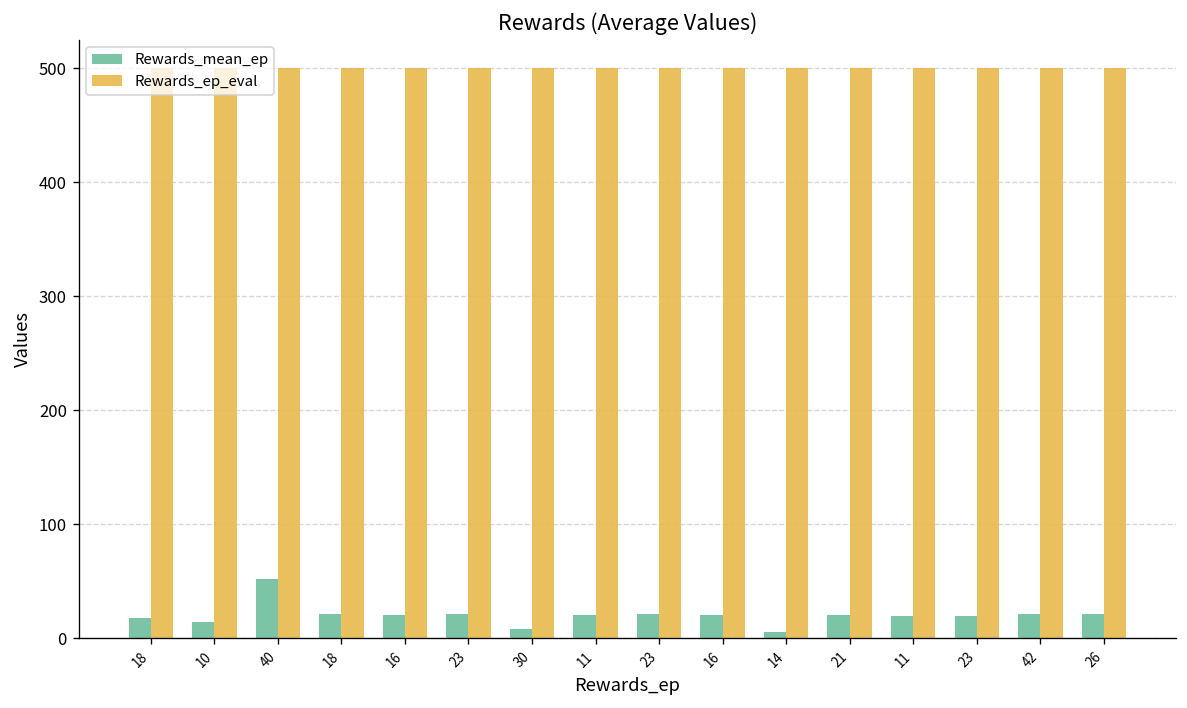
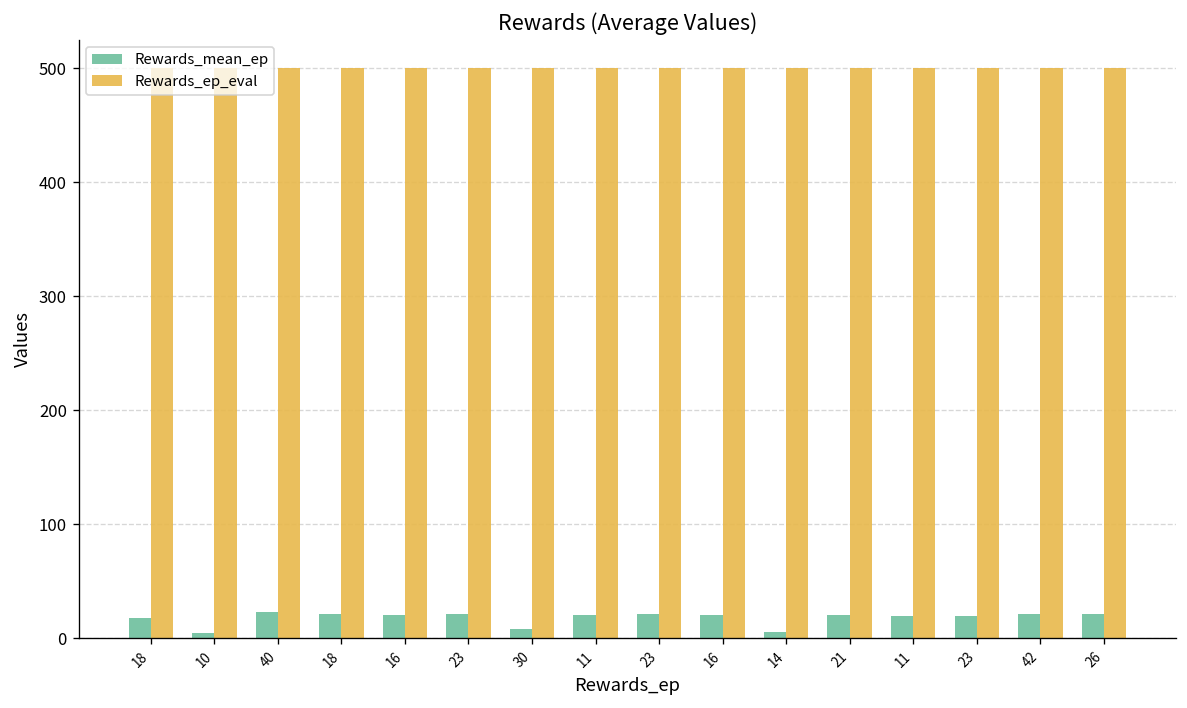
  {
    "Rewards_mean_ep": {
-     "10": 10,
-     "40": 50,
+     "10": 0,
+     "40": 20,
      "30": 10,
      "14": 10,
      "21": 20,
      "42": 20,
      "26": 20
    },
    "Rewards_ep_eval": {
      "40": 500,
      "30": 500,
      "14": 500,
      "21": 500,
      "42": 500,
      "26": 500
    }
  }
